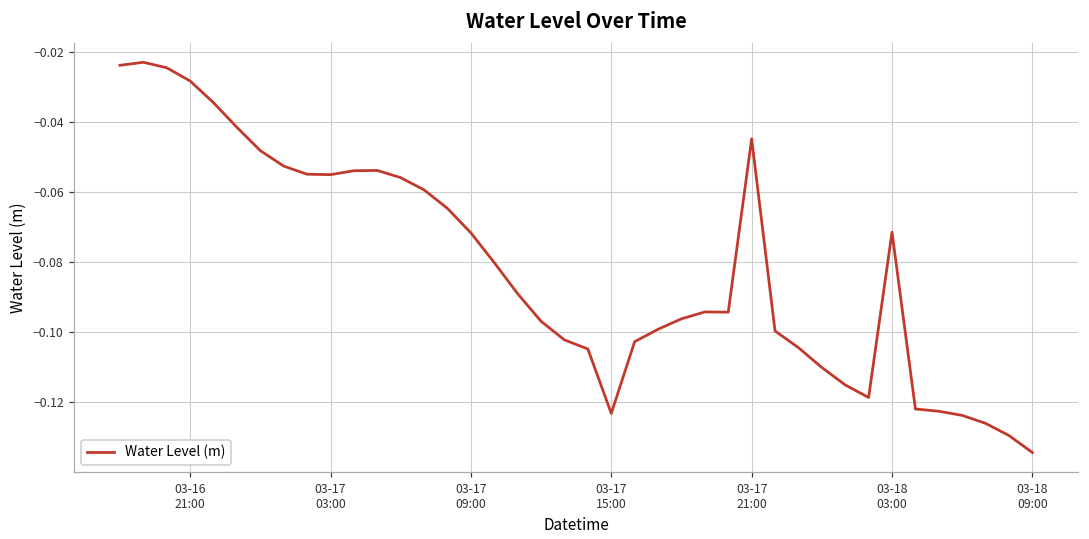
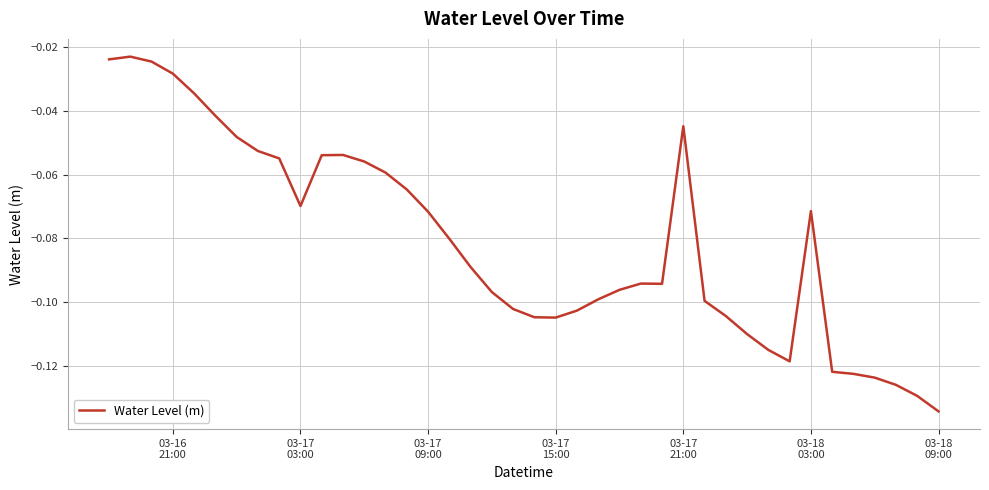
  {
    "03-16 21:00": -0.028,
-   "03-17 03:00": -0.055,
+   "03-17 03:00": -0.070,
    "03-17 09:00": -0.072,
-   "03-17 15:00": -0.123,
+   "03-17 15:00": -0.105,
    "03-17 21:00": -0.045,
    "03-18 03:00": -0.071,
    "03-18 09:00": -0.134
  }
